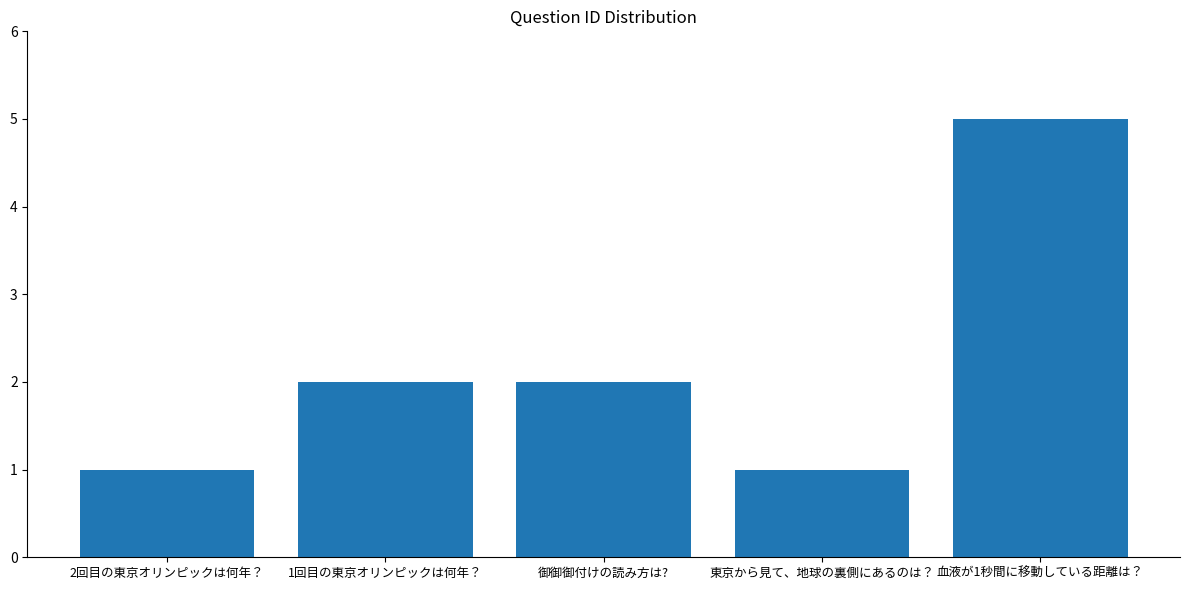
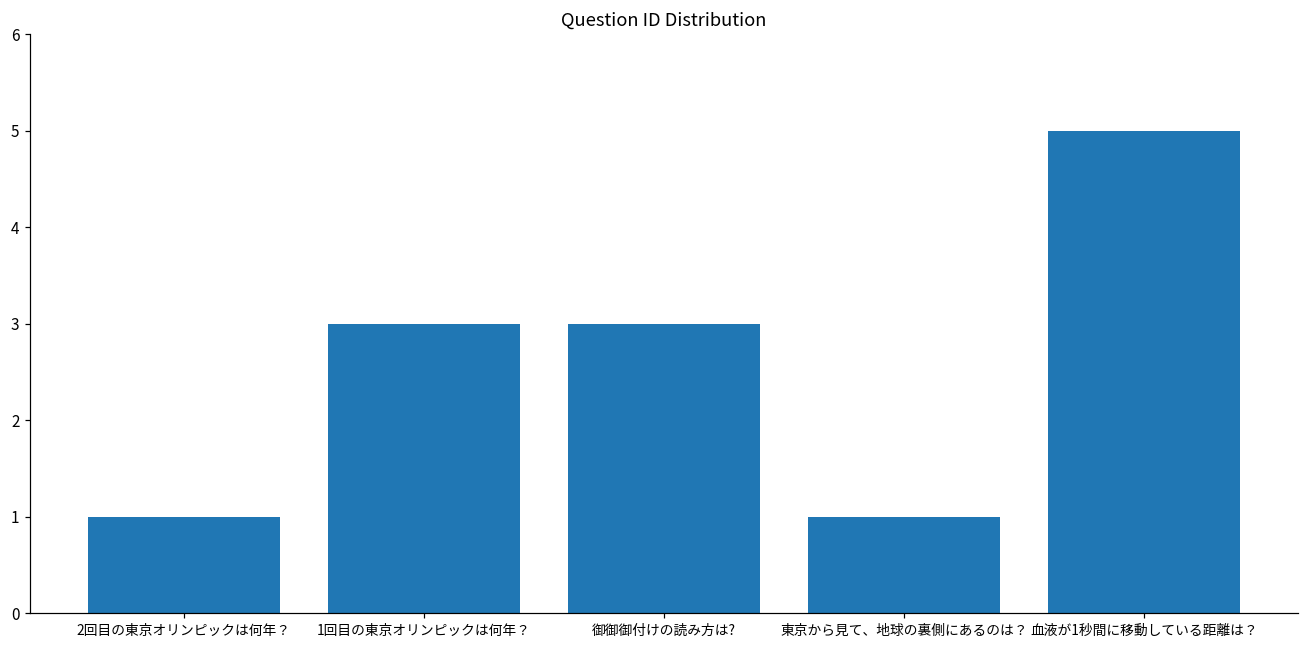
  {
    "2回目の東京オリンピックは何年？": 1,
-   "1回目の東京オリンピックは何年？": 2,
-   "御御御付けの読み方は?": 2,
+   "1回目の東京オリンピックは何年？": 3,
+   "御御御付けの読み方は?": 3,
    "東京から見て、地球の裏側にあるのは？": 1,
    "血液が1秒間に移動している距離は？": 5
  }
